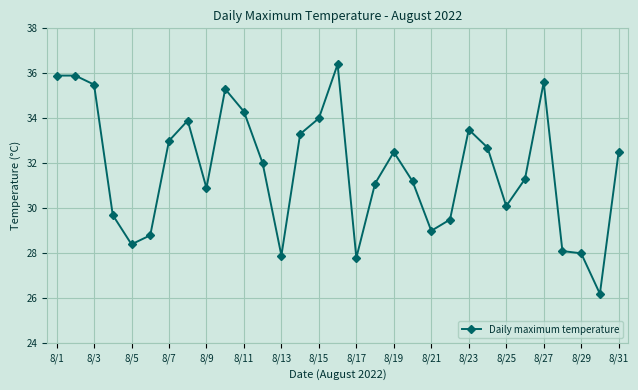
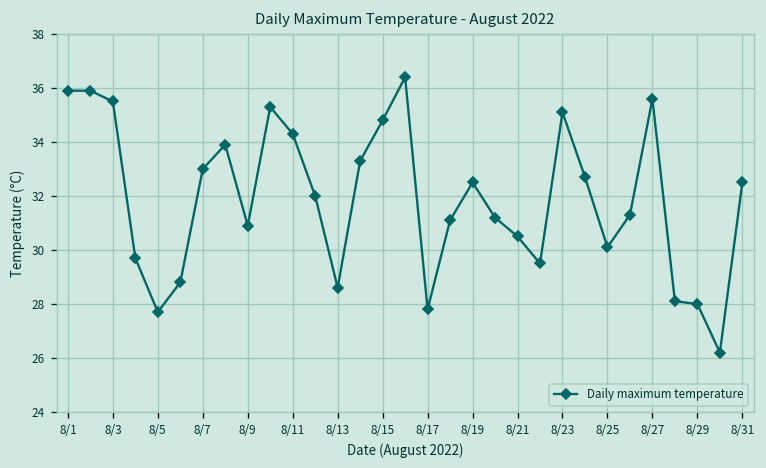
  {
    "8/1": 35.9,
    "8/3": 35.5,
-   "8/5": 28.4,
+   "8/5": 27.7,
    "8/7": 33.0,
    "8/9": 30.9,
    "8/11": 34.3,
-   "8/13": 27.9,
-   "8/15": 34.0,
+   "8/13": 28.6,
+   "8/15": 34.8,
    "8/17": 27.8,
    "8/19": 32.5,
-   "8/21": 29.0,
-   "8/23": 33.5,
+   "8/21": 30.5,
+   "8/23": 35.1,
    "8/25": 30.1,
    "8/27": 35.6,
    "8/29": 28.0,
    "8/31": 32.5
  }
